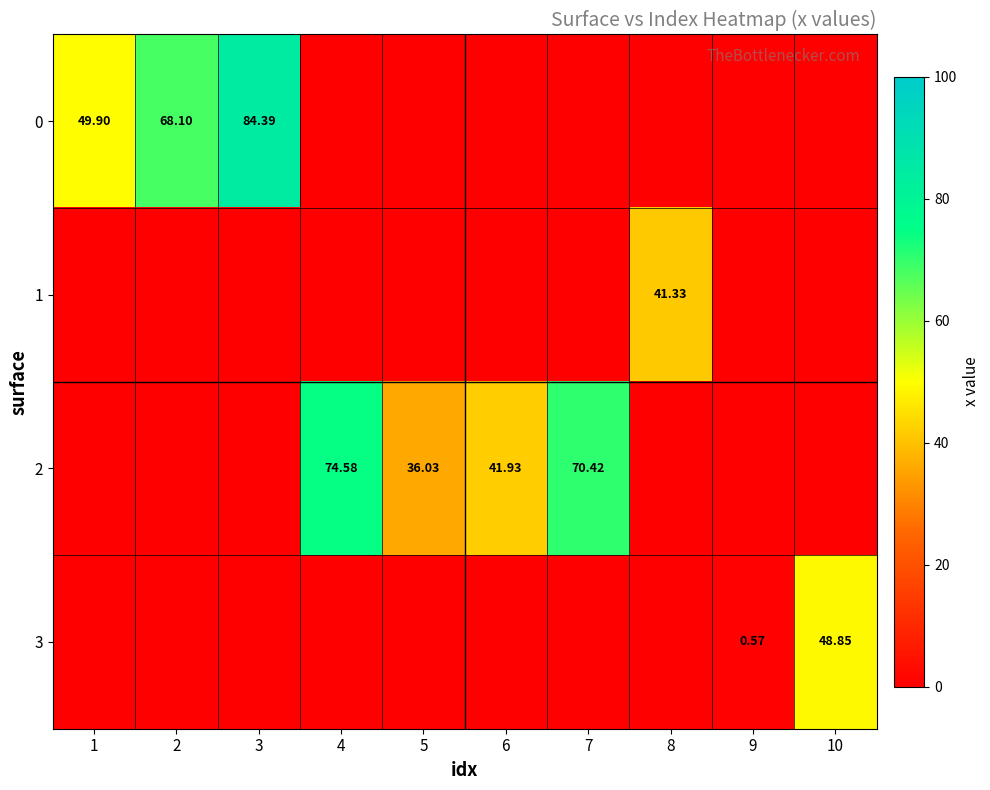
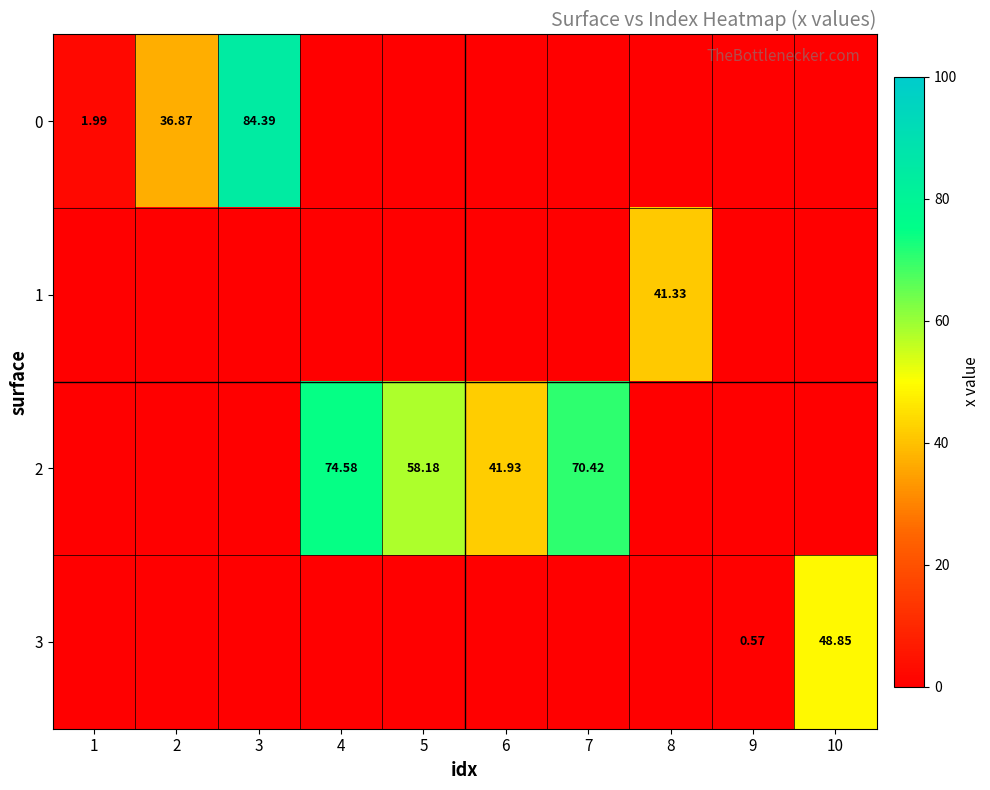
  {
    "0": {
-     "1": 49.90,
-     "2": 68.10,
+     "1": 1.99,
+     "2": 36.87,
      "3": 84.39
    },
    "1": {
      "8": 41.33
    },
    "2": {
      "4": 74.58,
-     "5": 36.03,
+     "5": 58.18,
      "6": 41.93,
      "7": 70.42
    },
    "3": {
      "9": 0.57,
      "10": 48.85
    }
  }
